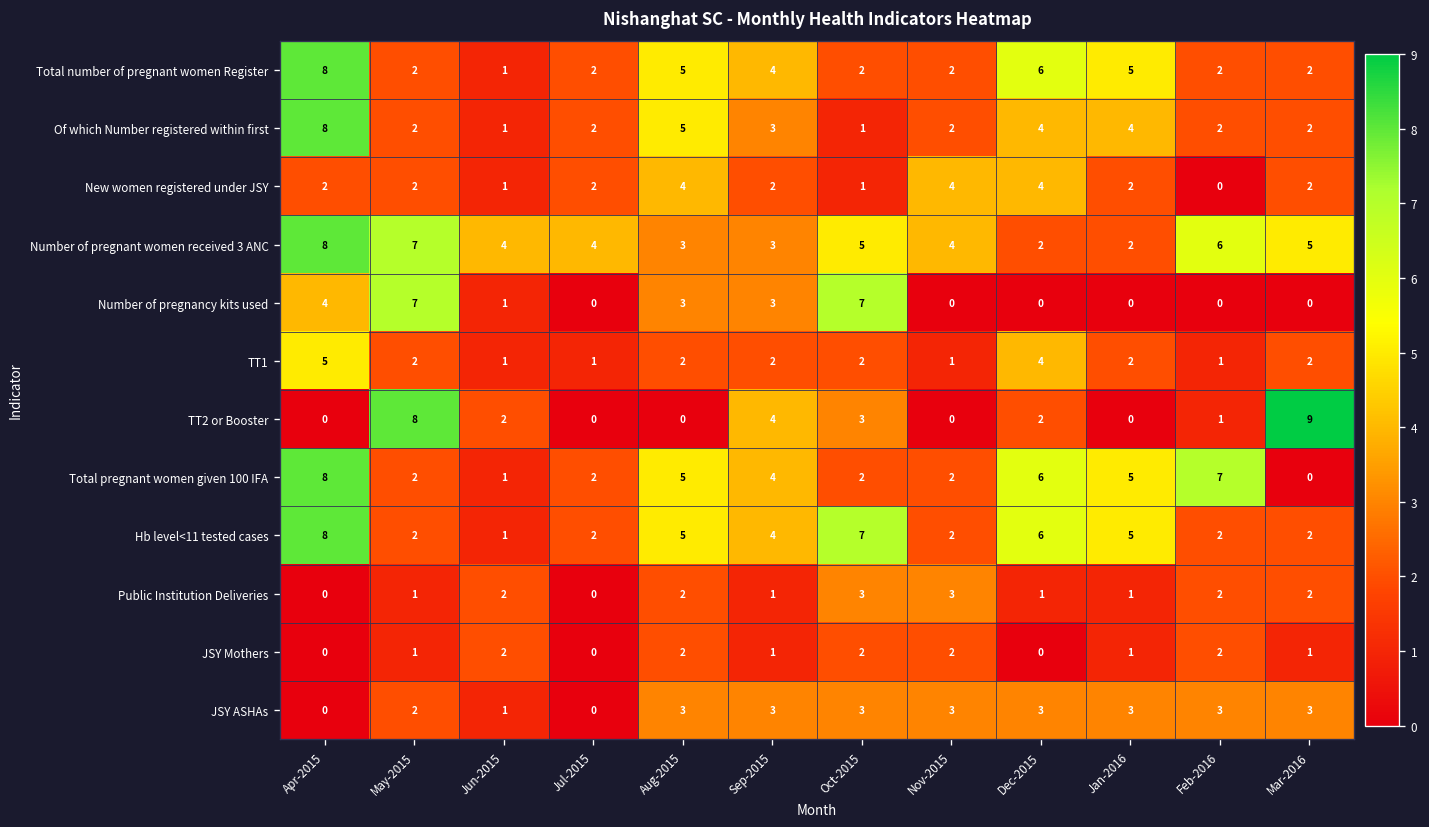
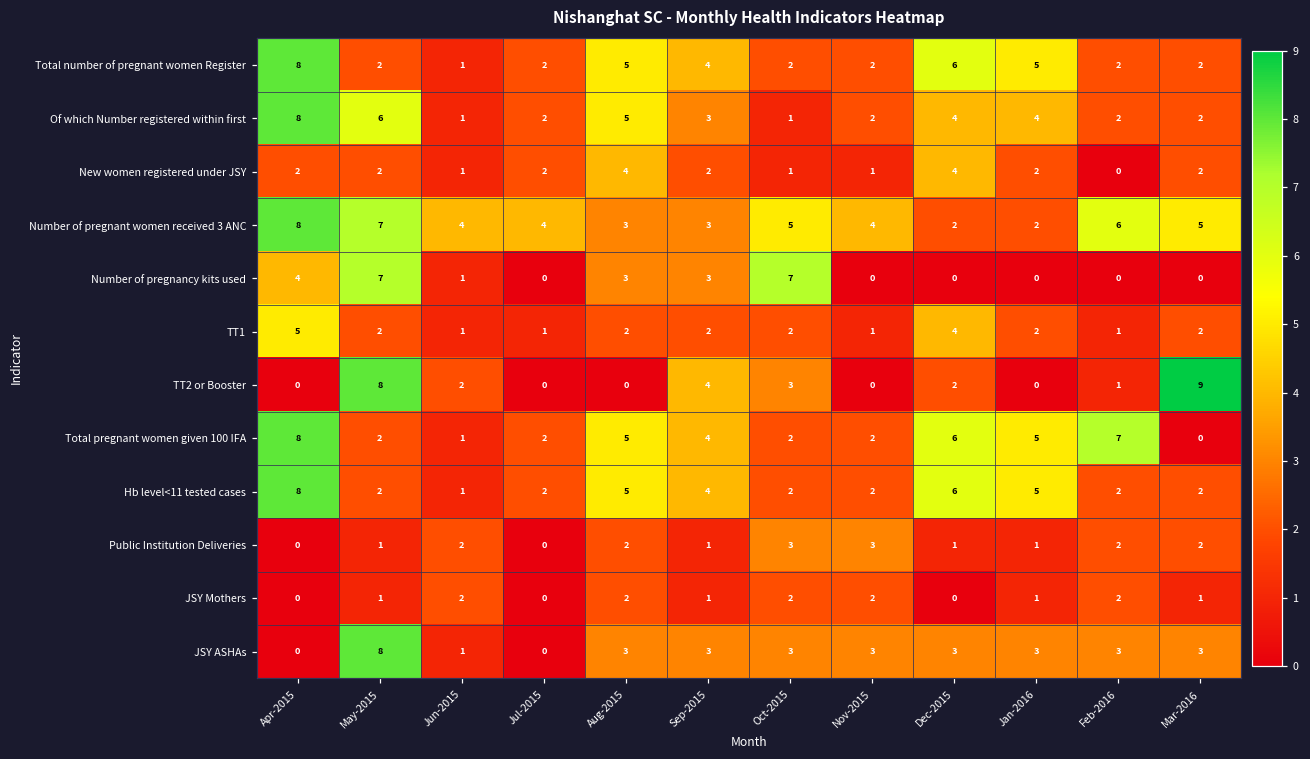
  {
    "Total number of pregnant women Register": {
      "Apr-2015": 8,
      "May-2015": 2,
      "Jun-2015": 1,
      "Jul-2015": 2,
      "Aug-2015": 5,
      "Sep-2015": 4,
      "Oct-2015": 2,
      "Nov-2015": 2,
      "Dec-2015": 6,
      "Jan-2016": 5,
      "Feb-2016": 2,
      "Mar-2016": 2
    },
    "Of which Number registered within first": {
      "Apr-2015": 8,
-     "May-2015": 2,
+     "May-2015": 6,
      "Jun-2015": 1,
      "Jul-2015": 2,
      "Aug-2015": 5,
      "Sep-2015": 3,
      "Oct-2015": 1,
      "Nov-2015": 2,
      "Dec-2015": 4,
      "Jan-2016": 4,
      "Feb-2016": 2,
      "Mar-2016": 2
    },
    "New women registered under JSY": {
      "Apr-2015": 2,
      "May-2015": 2,
      "Jun-2015": 1,
      "Jul-2015": 2,
      "Aug-2015": 4,
      "Sep-2015": 2,
      "Oct-2015": 1,
-     "Nov-2015": 4,
+     "Nov-2015": 1,
      "Dec-2015": 4,
      "Jan-2016": 2,
      "Feb-2016": 0,
      "Mar-2016": 2
    },
    "Number of pregnant women received 3 ANC": {
      "Apr-2015": 8,
      "May-2015": 7,
      "Jun-2015": 4,
      "Jul-2015": 4,
      "Aug-2015": 3,
      "Sep-2015": 3,
      "Oct-2015": 5,
      "Nov-2015": 4,
      "Dec-2015": 2,
      "Jan-2016": 2,
      "Feb-2016": 6,
      "Mar-2016": 5
    },
    "Number of pregnancy kits used": {
      "Apr-2015": 4,
      "May-2015": 7,
      "Jun-2015": 1,
      "Jul-2015": 0,
      "Aug-2015": 3,
      "Sep-2015": 3,
      "Oct-2015": 7,
      "Nov-2015": 0,
      "Dec-2015": 0,
      "Jan-2016": 0,
      "Feb-2016": 0,
      "Mar-2016": 0
    },
    "TT1": {
      "Apr-2015": 5,
      "May-2015": 2,
      "Jun-2015": 1,
      "Jul-2015": 1,
      "Aug-2015": 2,
      "Sep-2015": 2,
      "Oct-2015": 2,
      "Nov-2015": 1,
      "Dec-2015": 4,
      "Jan-2016": 2,
      "Feb-2016": 1,
      "Mar-2016": 2
    },
    "TT2 or Booster": {
      "Apr-2015": 0,
      "May-2015": 8,
      "Jun-2015": 2,
      "Jul-2015": 0,
      "Aug-2015": 0,
      "Sep-2015": 4,
      "Oct-2015": 3,
      "Nov-2015": 0,
      "Dec-2015": 2,
      "Jan-2016": 0,
      "Feb-2016": 1,
      "Mar-2016": 9
    },
    "Total pregnant women given 100 IFA": {
      "Apr-2015": 8,
      "May-2015": 2,
      "Jun-2015": 1,
      "Jul-2015": 2,
      "Aug-2015": 5,
      "Sep-2015": 4,
      "Oct-2015": 2,
      "Nov-2015": 2,
      "Dec-2015": 6,
      "Jan-2016": 5,
      "Feb-2016": 7,
      "Mar-2016": 0
    },
    "Hb level<11 tested cases": {
      "Apr-2015": 8,
      "May-2015": 2,
      "Jun-2015": 1,
      "Jul-2015": 2,
      "Aug-2015": 5,
      "Sep-2015": 4,
-     "Oct-2015": 7,
+     "Oct-2015": 2,
      "Nov-2015": 2,
      "Dec-2015": 6,
      "Jan-2016": 5,
      "Feb-2016": 2,
      "Mar-2016": 2
    },
    "Public Institution Deliveries": {
      "Apr-2015": 0,
      "May-2015": 1,
      "Jun-2015": 2,
      "Jul-2015": 0,
      "Aug-2015": 2,
      "Sep-2015": 1,
      "Oct-2015": 3,
      "Nov-2015": 3,
      "Dec-2015": 1,
      "Jan-2016": 1,
      "Feb-2016": 2,
      "Mar-2016": 2
    },
    "JSY Mothers": {
      "Apr-2015": 0,
      "May-2015": 1,
      "Jun-2015": 2,
      "Jul-2015": 0,
      "Aug-2015": 2,
      "Sep-2015": 1,
      "Oct-2015": 2,
      "Nov-2015": 2,
      "Dec-2015": 0,
      "Jan-2016": 1,
      "Feb-2016": 2,
      "Mar-2016": 1
    },
    "JSY ASHAs": {
      "Apr-2015": 0,
-     "May-2015": 2,
+     "May-2015": 8,
      "Jun-2015": 1,
      "Jul-2015": 0,
      "Aug-2015": 3,
      "Sep-2015": 3,
      "Oct-2015": 3,
      "Nov-2015": 3,
      "Dec-2015": 3,
      "Jan-2016": 3,
      "Feb-2016": 3,
      "Mar-2016": 3
    }
  }
